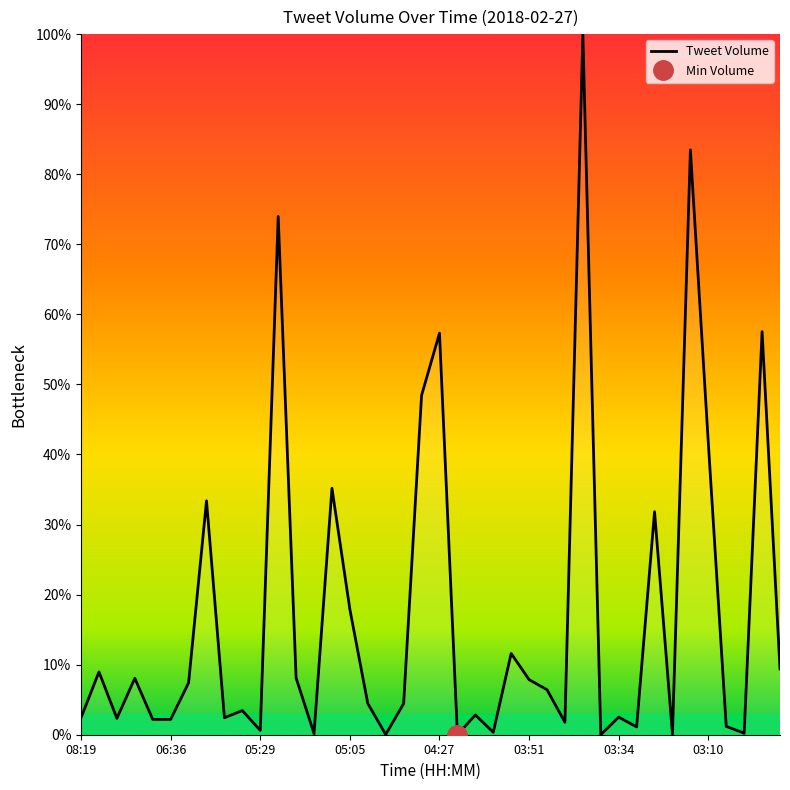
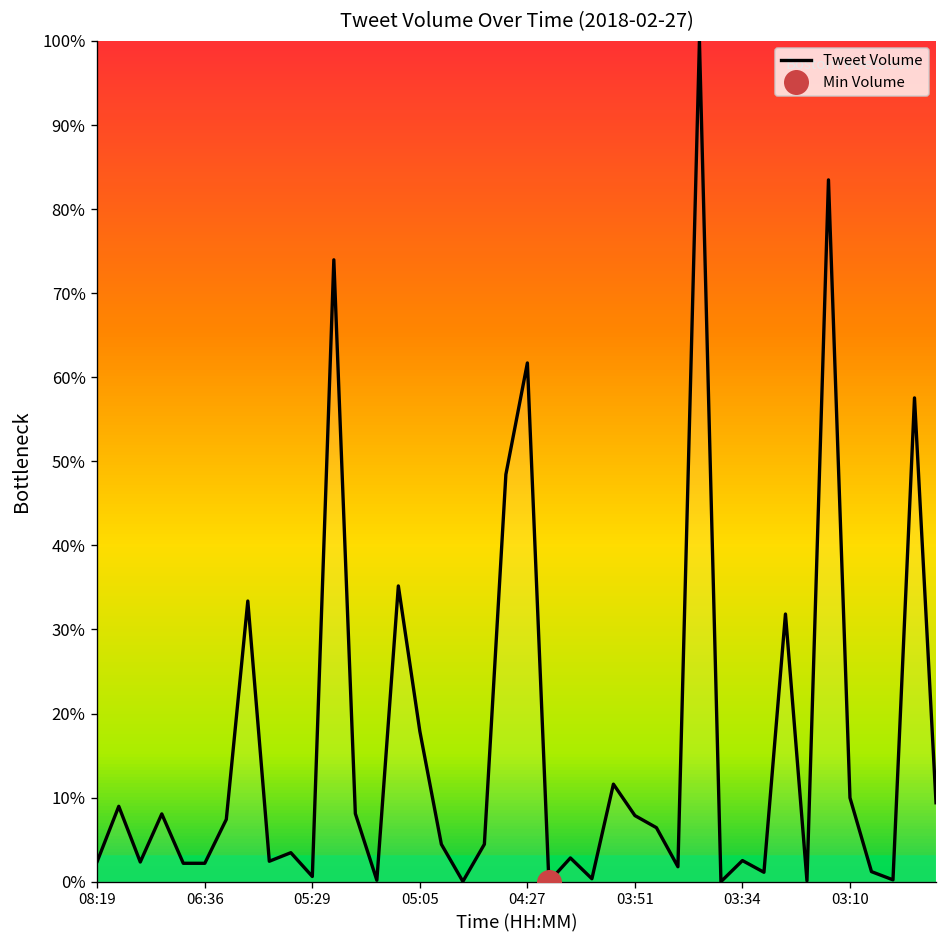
  {
    "Tweet Volume": {
      "05:05": "18%",
-     "04:27": "57%",
+     "04:27": "62%",
      "03:51": "8%",
-     "03:10": "42%"
+     "03:10": "10%"
    }
  }
